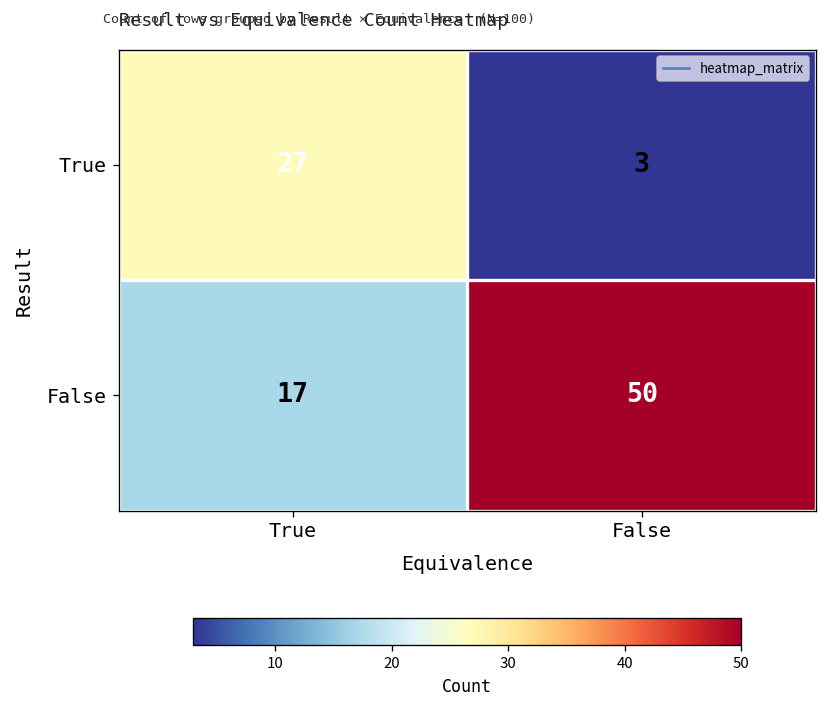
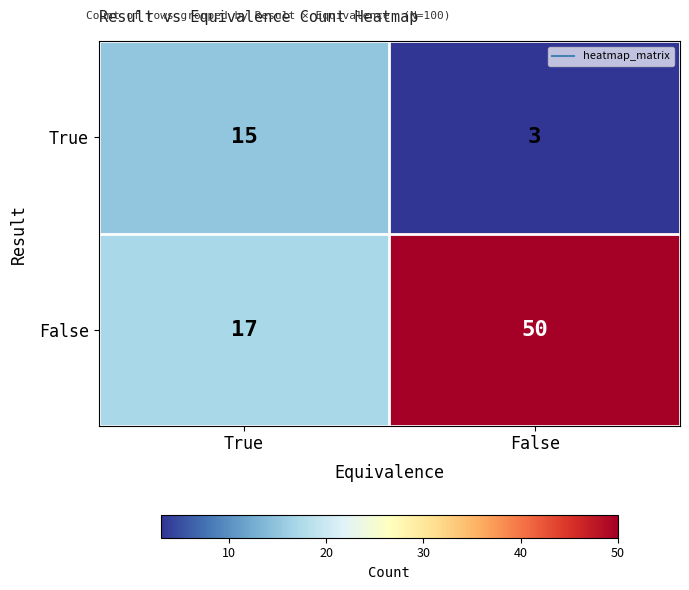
  {
    "True": {
-     "True": 27,
+     "True": 15,
      "False": 3
    },
    "False": {
      "True": 17,
      "False": 50
    }
  }
